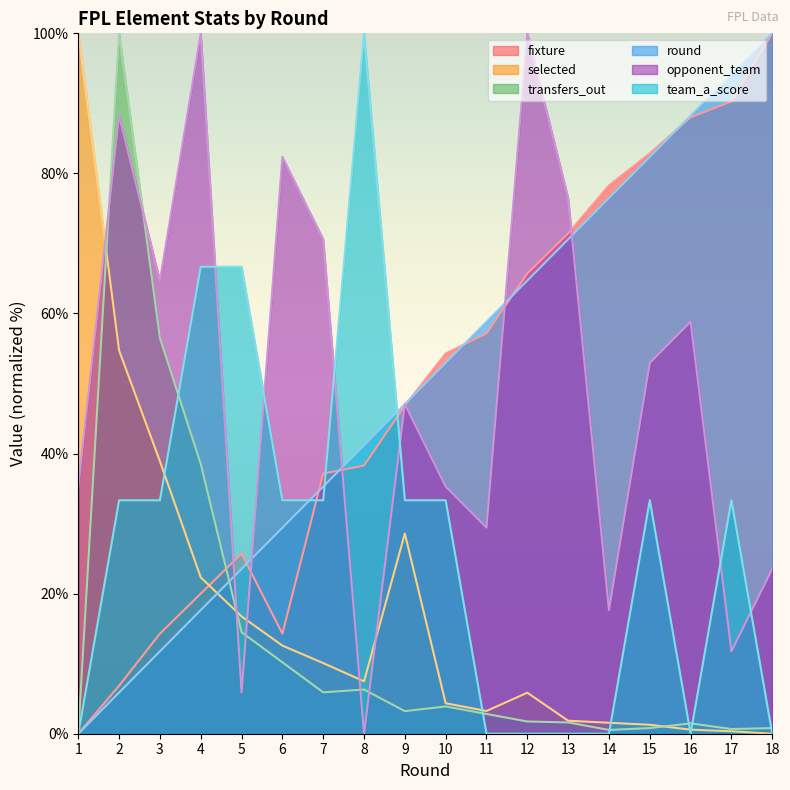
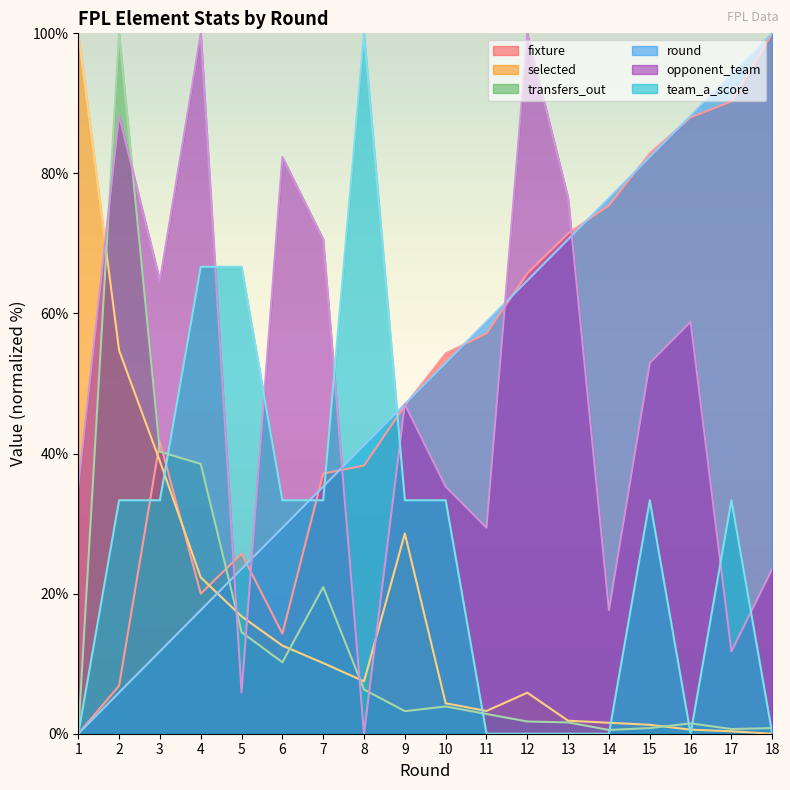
  {
    "fixture": {
      "2": "7%",
-     "3": "14%",
+     "3": "42%",
      "4": "20%",
      "5": "26%",
      "6": "14%",
      "7": "37%",
      "8": "38%",
      "10": "54%",
      "11": "57%",
      "12": "66%",
      "13": "71%",
-     "14": "78%",
+     "14": "75%",
      "15": "83%",
      "17": "90%"
    },
    "selected": {
      "1": "100%",
      "2": "55%",
      "3": "39%",
      "4": "22%",
      "5": "17%",
      "6": "13%",
      "7": "10%",
      "8": "7%",
      "9": "29%",
      "10": "4%",
      "11": "3%",
      "12": "6%",
      "14": "2%",
      "15": "1%",
      "16": "1%"
    },
    "transfers_out": {
      "2": "100%",
-     "3": "57%",
+     "3": "40%",
      "4": "39%",
      "5": "14%",
      "6": "10%",
-     "7": "6%",
+     "7": "21%",
      "8": "6%",
      "9": "3%",
      "10": "4%",
      "11": "3%",
      "12": "2%",
      "14": "1%",
      "15": "1%",
      "16": "1%",
      "18": "1%"
    },
    "opponent_team": {
      "1": "35%",
      "2": "88%",
      "3": "65%",
      "4": "100%",
      "5": "6%",
      "6": "82%",
      "7": "71%",
      "8": "0%",
      "10": "35%",
      "11": "29%",
      "12": "100%",
      "13": "76%",
      "14": "18%",
      "15": "53%",
      "16": "59%",
      "17": "12%",
      "18": "24%"
    }
  }
